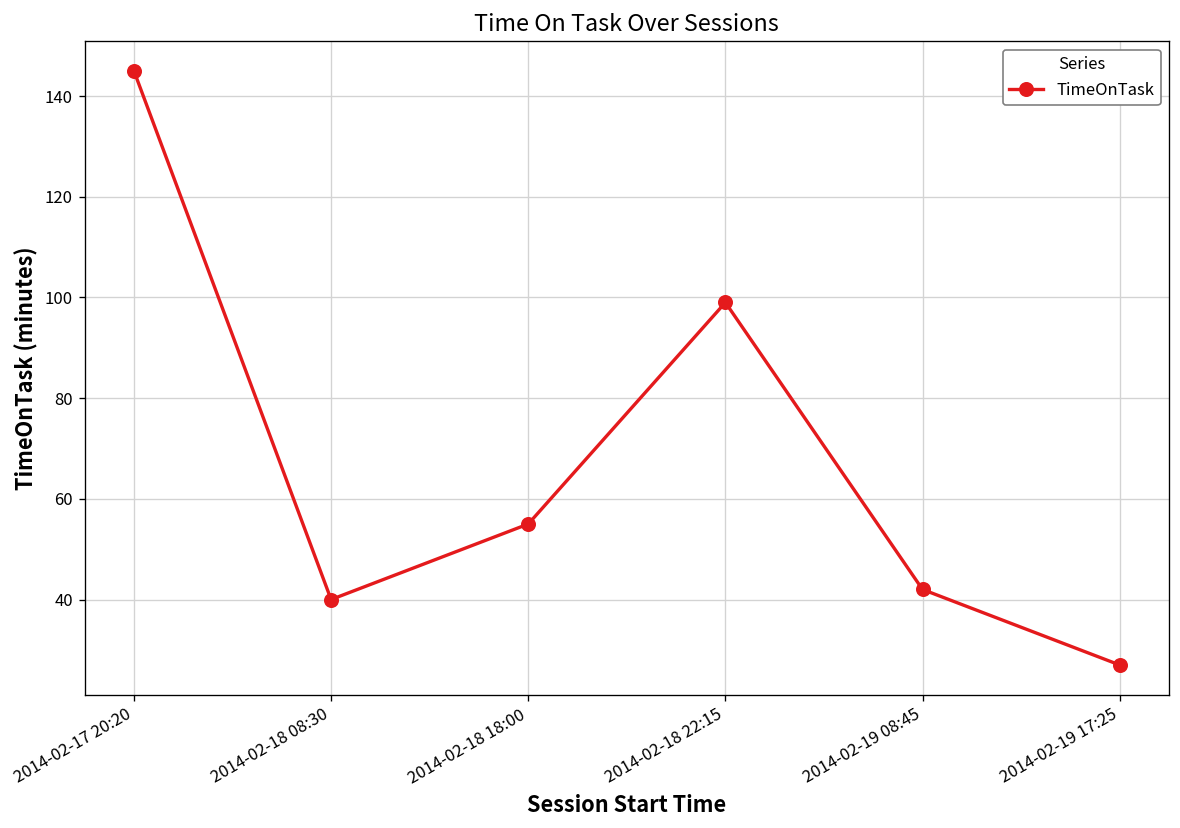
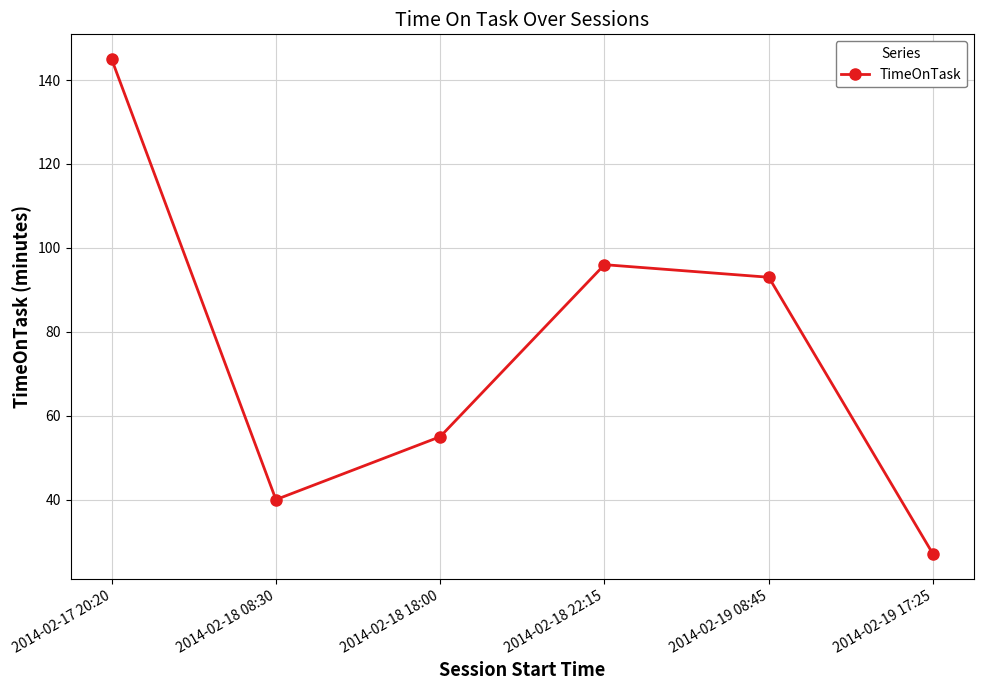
  {
    "2014-02-17 20:20": 145,
    "2014-02-18 08:30": 40,
    "2014-02-18 18:00": 55,
-   "2014-02-18 22:15": 99,
-   "2014-02-19 08:45": 42,
+   "2014-02-18 22:15": 96,
+   "2014-02-19 08:45": 93,
    "2014-02-19 17:25": 27
  }
